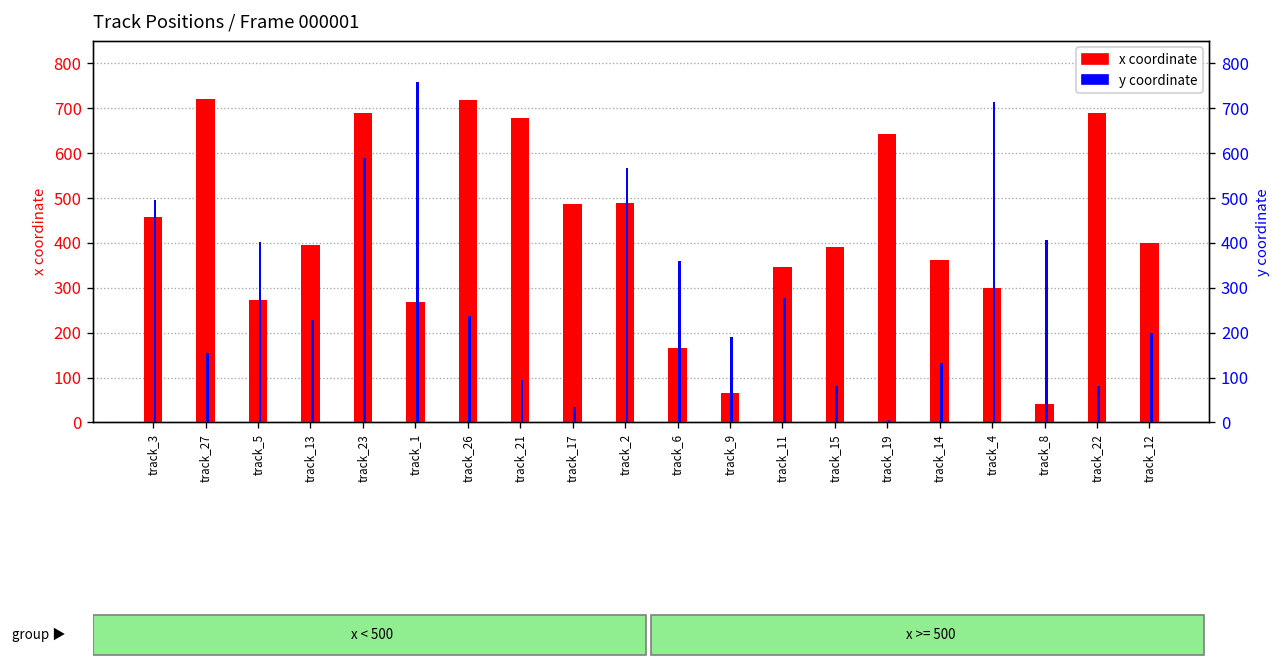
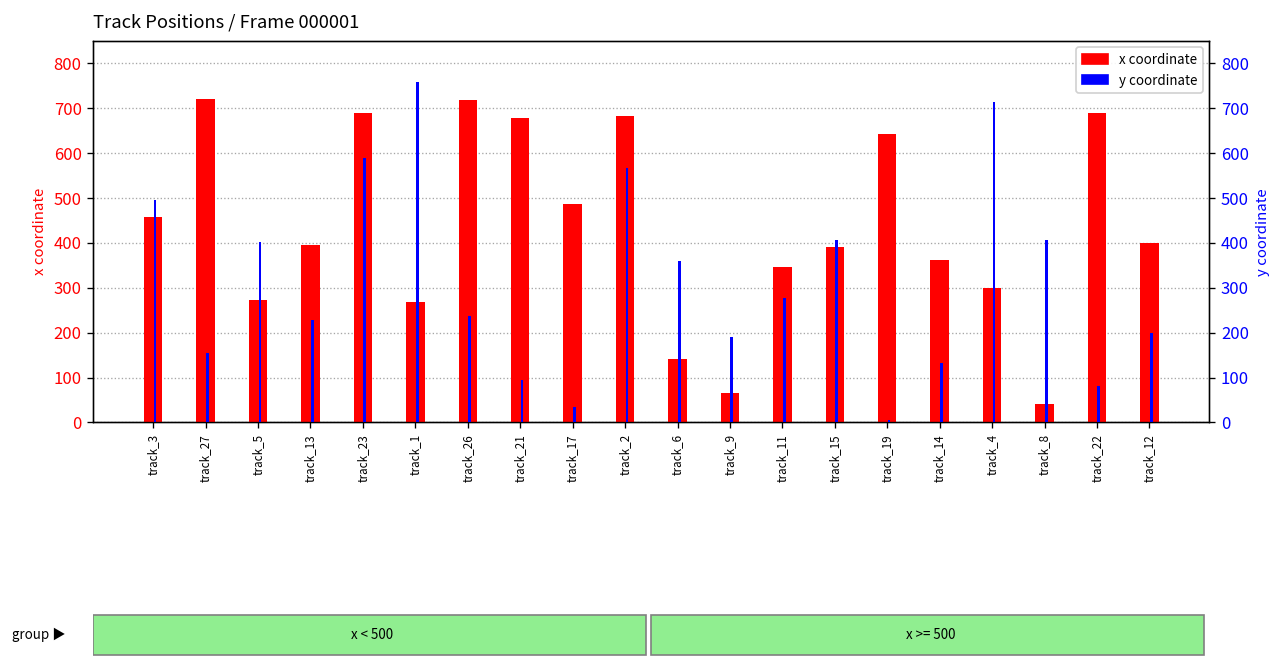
  {
    "x coordinate": {
      "track_3": 460,
      "track_27": 720,
      "track_5": 270,
      "track_13": 400,
      "track_23": 690,
      "track_1": 270,
      "track_26": 720,
      "track_21": 680,
      "track_17": 490,
-     "track_2": 490,
-     "track_6": 160,
+     "track_2": 680,
+     "track_6": 140,
      "track_9": 70,
      "track_11": 350,
      "track_15": 390,
      "track_19": 640,
      "track_14": 360,
      "track_4": 300,
      "track_8": 40,
      "track_22": 690,
      "track_12": 400
    },
    "y coordinate": {
      "track_3": 490,
      "track_27": 160,
      "track_5": 400,
      "track_13": 230,
      "track_23": 590,
      "track_1": 760,
      "track_26": 240,
      "track_21": 90,
      "track_17": 30,
      "track_2": 570,
      "track_6": 360,
      "track_9": 190,
      "track_11": 280,
-     "track_15": 80,
+     "track_15": 410,
      "track_14": 130,
      "track_4": 710,
      "track_8": 410,
      "track_22": 80,
      "track_12": 200
    }
  }
